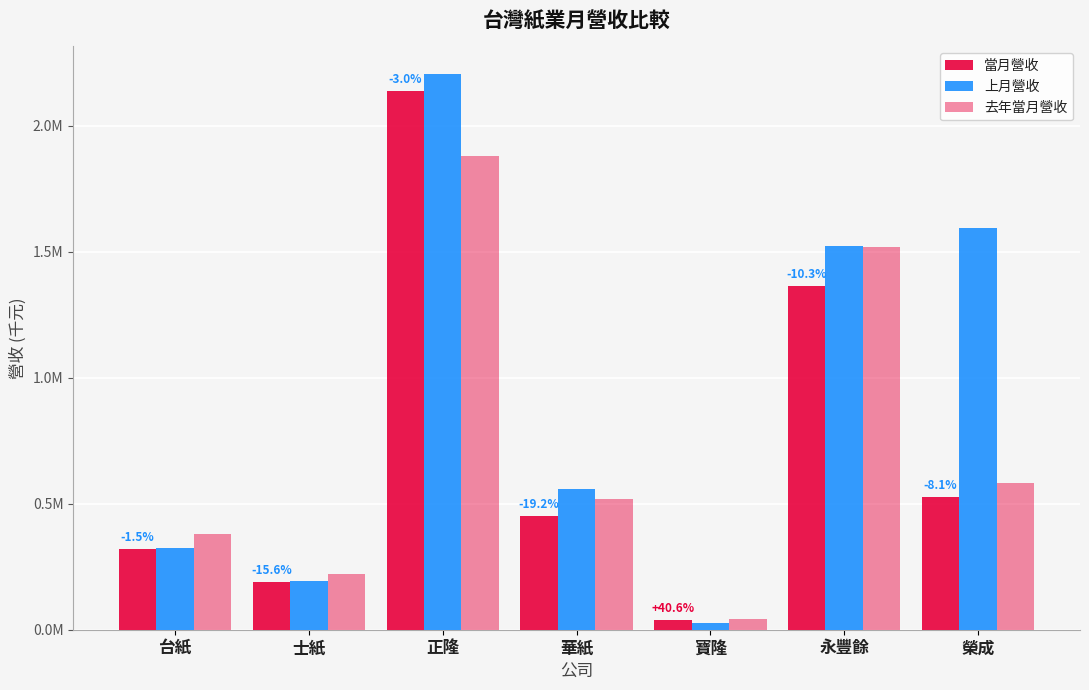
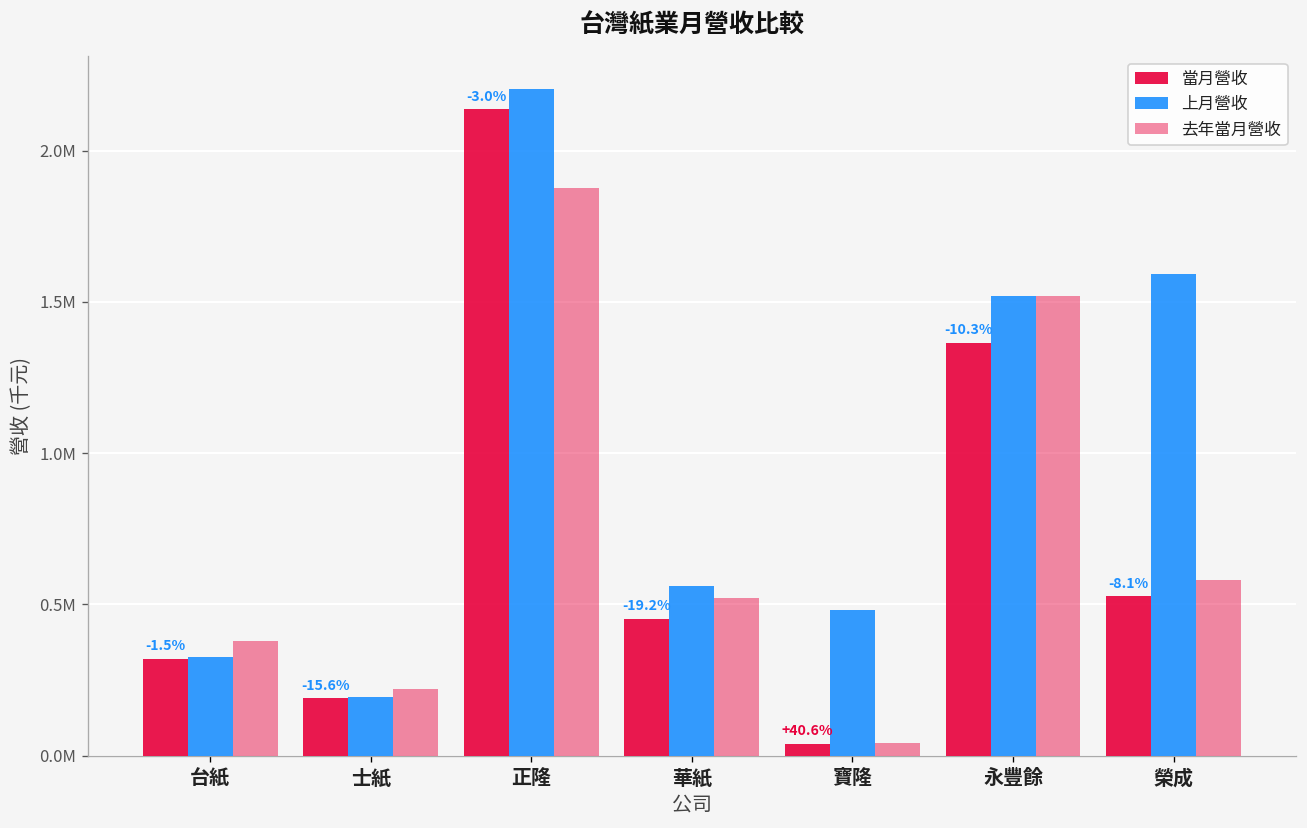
  {
    "上月營收": {
      "台紙": 330000,
      "士紙": 190000,
      "正隆": 2200000,
      "華紙": 560000,
-     "寶隆": 30000,
+     "寶隆": 480000,
      "永豐餘": 1520000,
      "榮成": 1590000
    }
  }
